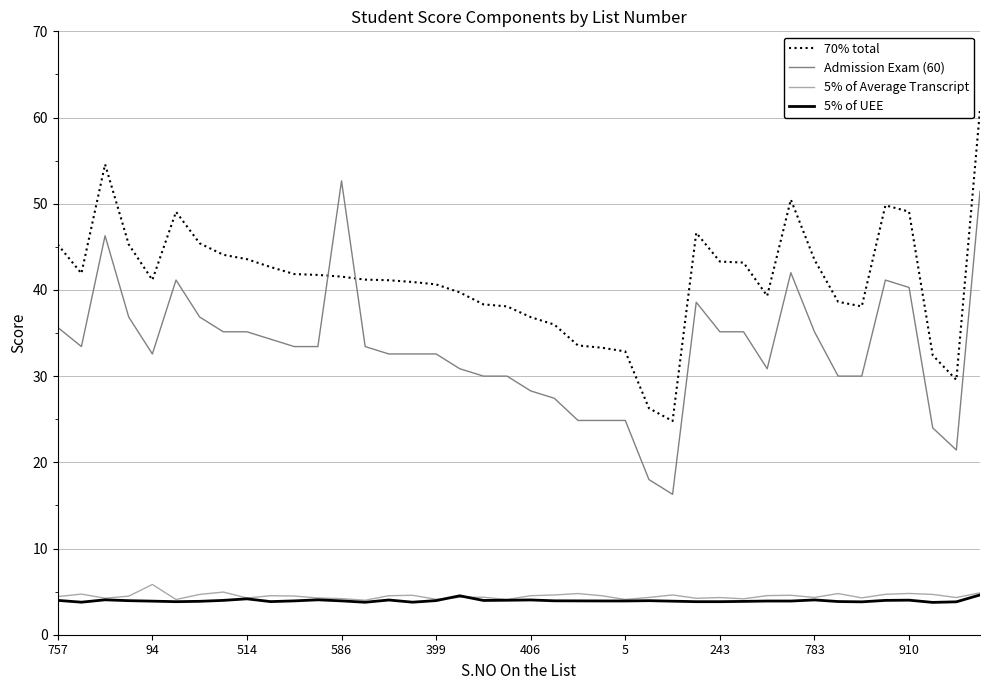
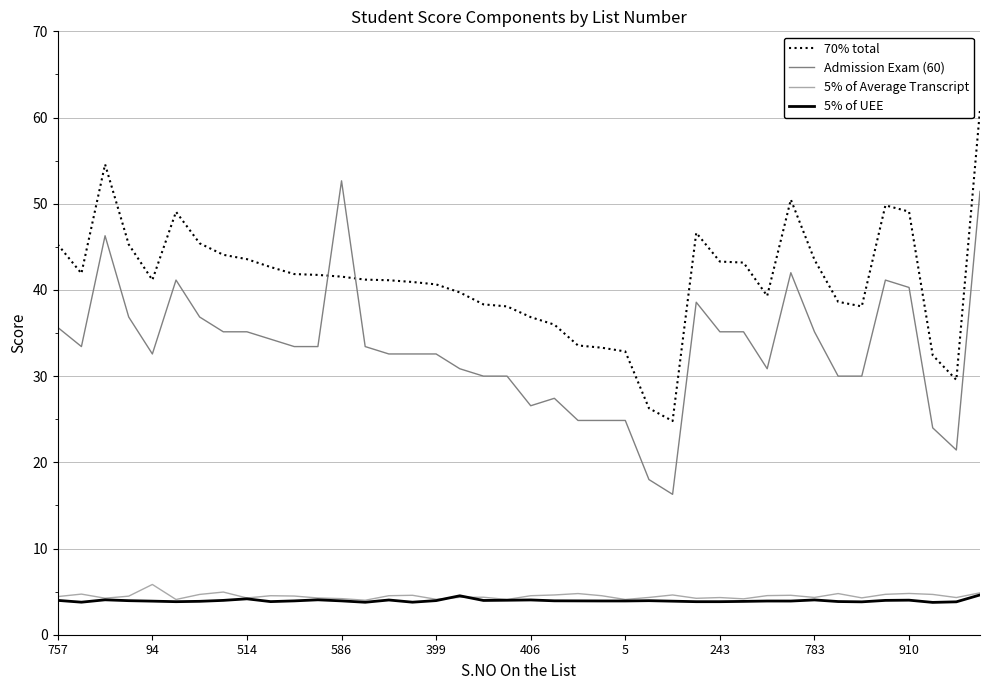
  {
    "Admission Exam (60)": {
      "757": 36,
      "94": 33,
      "514": 35,
      "586": 53,
      "399": 33,
-     "406": 28,
+     "406": 27,
      "243": 35,
      "783": 35,
      "910": 40
    },
    "5% of Average Transcript": {
      "757": 4,
      "94": 6,
      "406": 5,
      "243": 4,
      "910": 5
    }
  }
